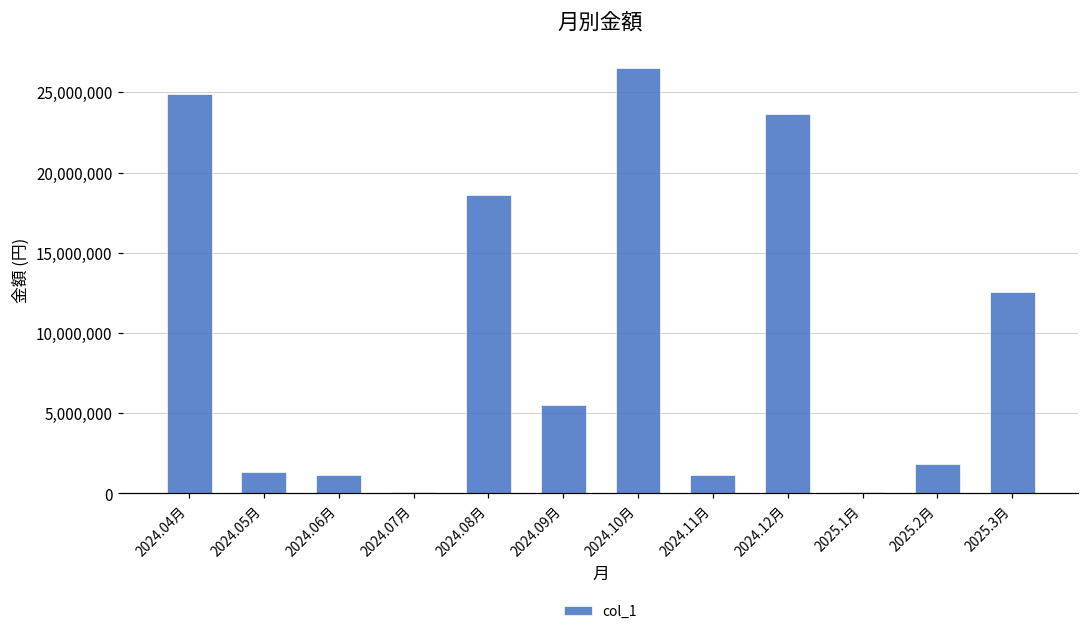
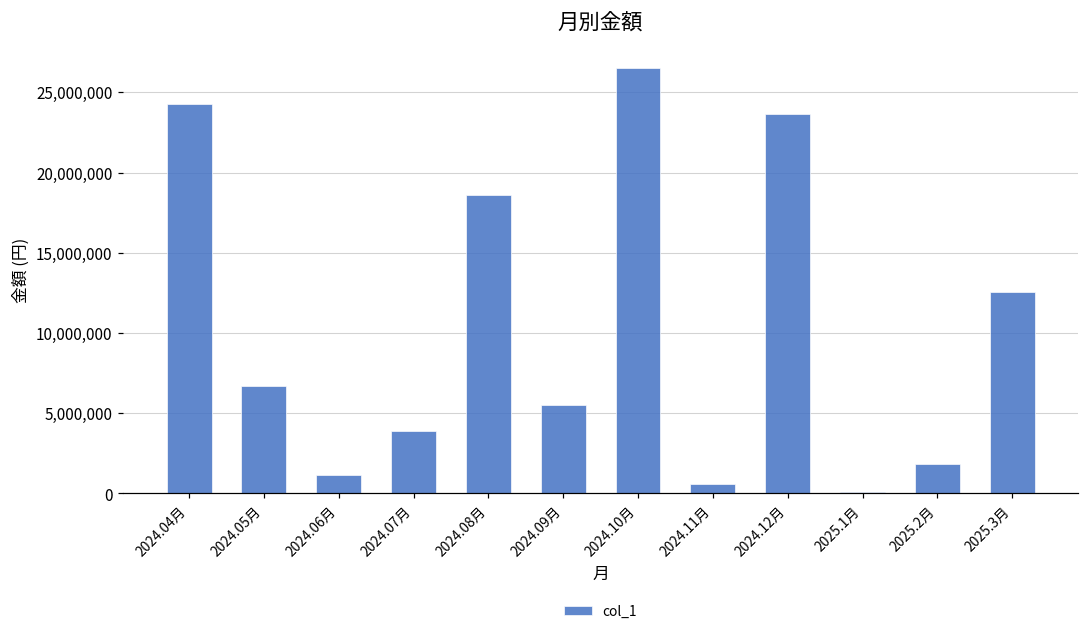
  {
-   "2024.04月": "24,900,000",
-   "2024.05月": "1,300,000",
+   "2024.04月": "24,200,000",
+   "2024.05月": "6,700,000",
    "2024.06月": "1,200,000",
-   "2024.07月": "100,000",
+   "2024.07月": "3,900,000",
    "2024.08月": "18,600,000",
    "2024.09月": "5,500,000",
    "2024.10月": "26,500,000",
-   "2024.11月": "1,200,000",
+   "2024.11月": "600,000",
    "2024.12月": "23,600,000",
    "2025.2月": "1,800,000",
    "2025.3月": "12,600,000"
  }
